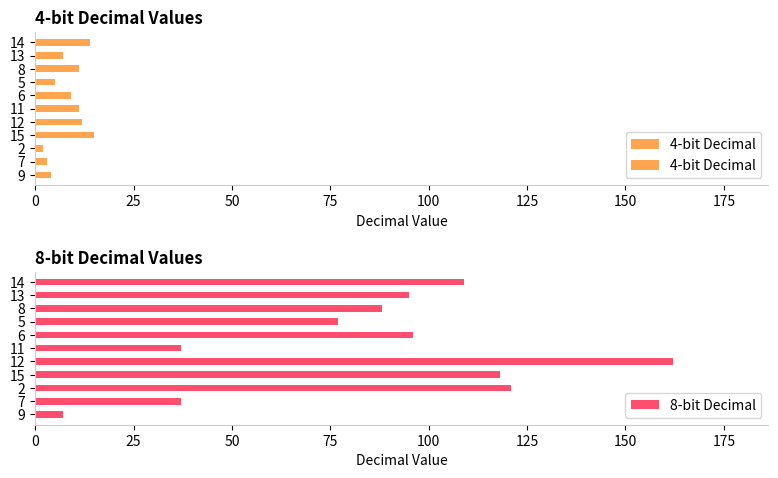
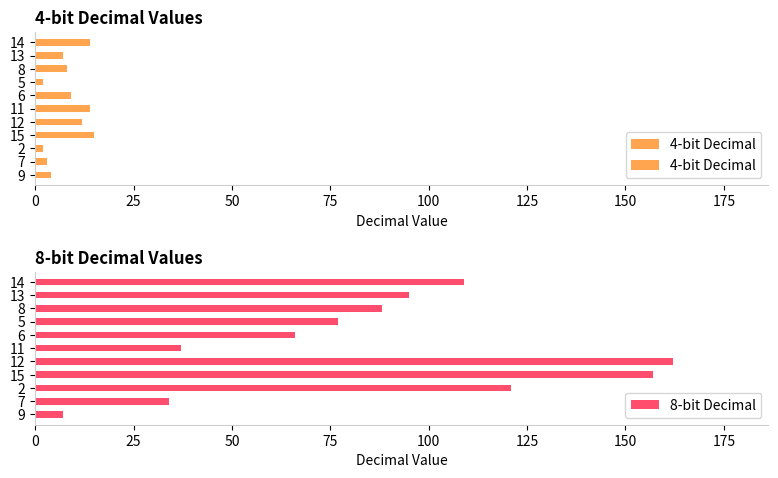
  {
    "4-bit Decimal Values": {
      "14": 14,
      "13": 7,
-     "8": 11,
-     "5": 5,
+     "8": 8,
+     "5": 2,
      "6": 9,
-     "11": 11,
+     "11": 14,
      "12": 12,
      "15": 15,
      "2": 2,
      "7": 3,
      "9": 4
    },
    "8-bit Decimal Values": {
      "14": 109,
      "13": 95,
      "8": 88,
      "5": 77,
-     "6": 96,
+     "6": 66,
      "11": 37,
      "12": 162,
-     "15": 118,
+     "15": 157,
      "2": 121,
-     "7": 37,
+     "7": 34,
      "9": 7
    }
  }
